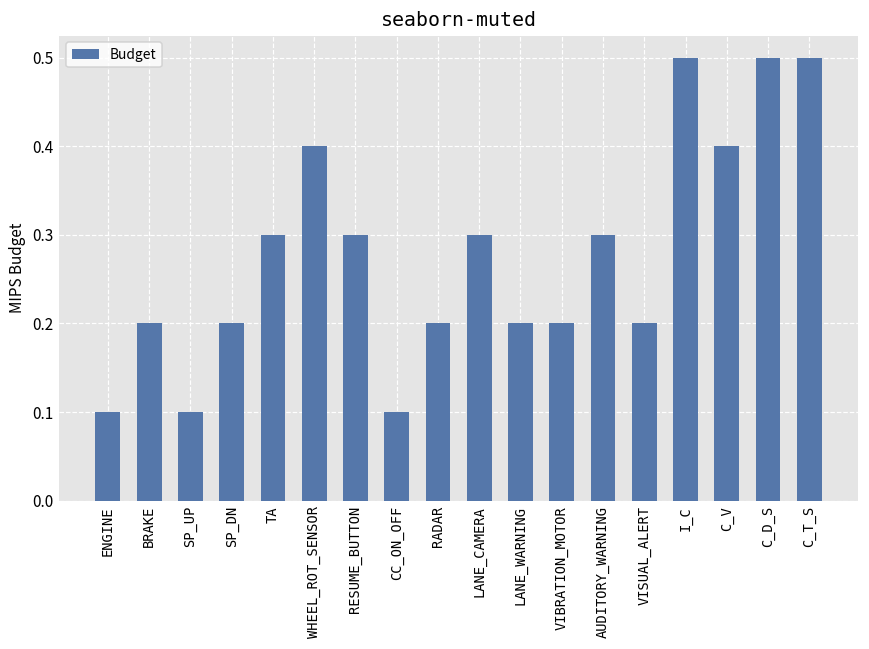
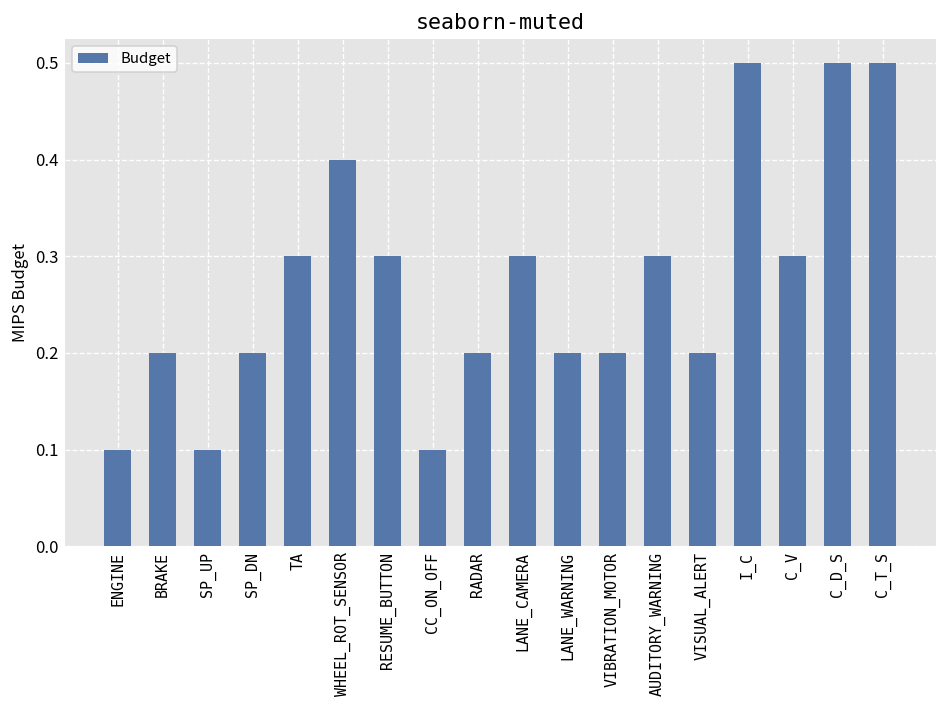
  {
    "ENGINE": 0.1,
    "BRAKE": 0.2,
    "SP_UP": 0.1,
    "SP_DN": 0.2,
    "TA": 0.3,
    "WHEEL_ROT_SENSOR": 0.4,
    "RESUME_BUTTON": 0.3,
    "CC_ON_OFF": 0.1,
    "RADAR": 0.2,
    "LANE_CAMERA": 0.3,
    "LANE_WARNING": 0.2,
    "VIBRATION_MOTOR": 0.2,
    "AUDITORY_WARNING": 0.3,
    "VISUAL_ALERT": 0.2,
    "I_C": 0.5,
-   "C_V": 0.4,
+   "C_V": 0.3,
    "C_D_S": 0.5,
    "C_T_S": 0.5
  }
